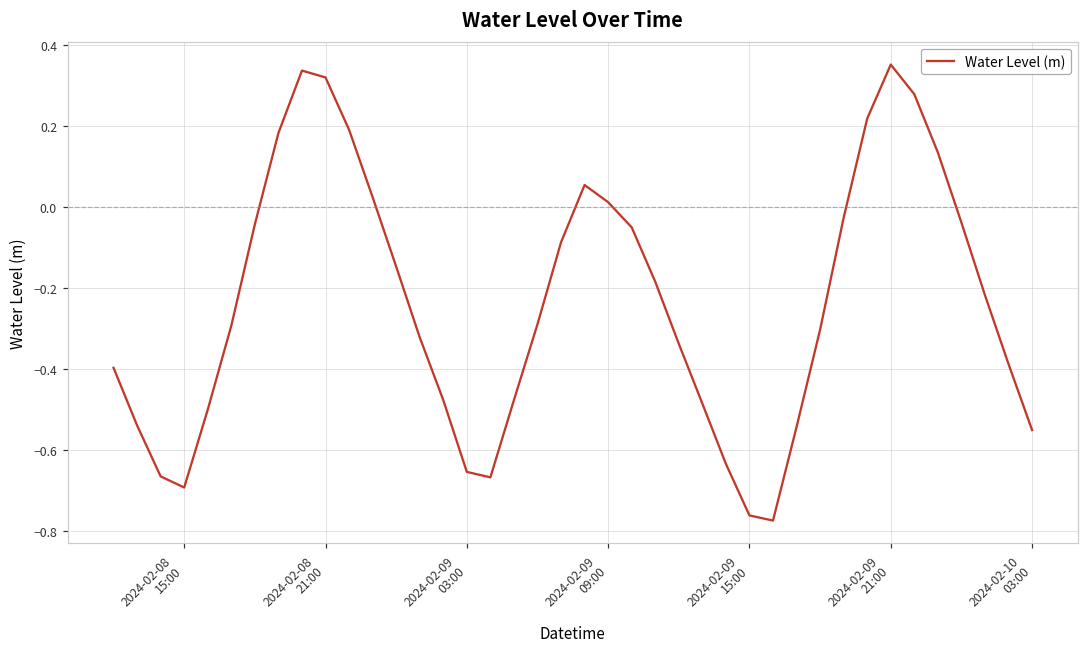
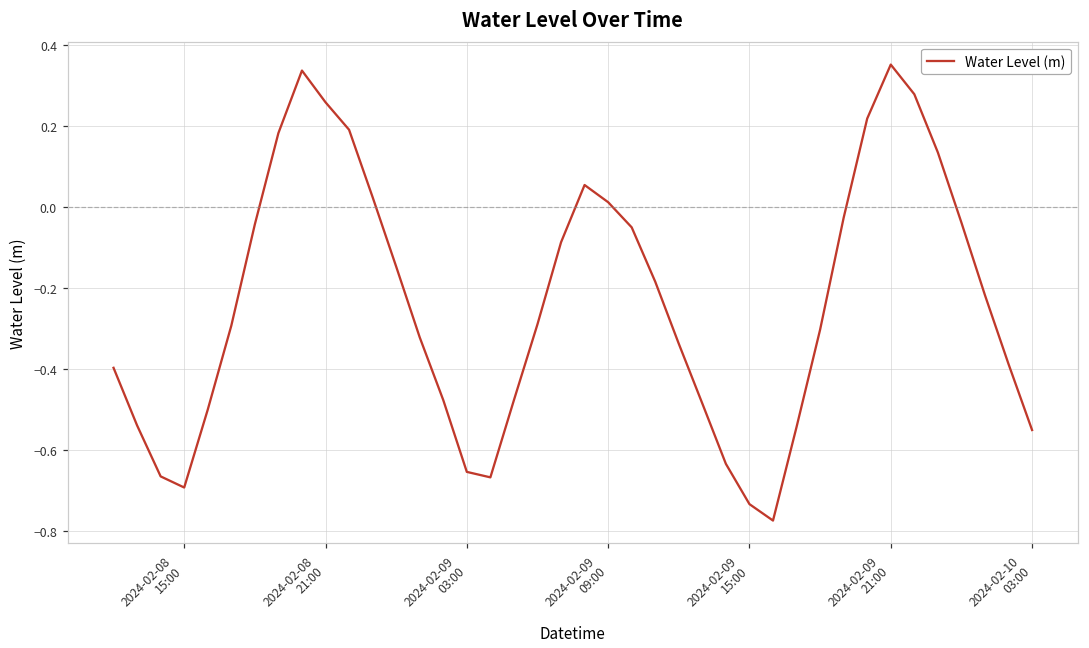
  {
    "2024-02-08 15:00": -0.69,
-   "2024-02-08 21:00": 0.32,
+   "2024-02-08 21:00": 0.26,
    "2024-02-09 03:00": -0.65,
    "2024-02-09 09:00": 0.01,
-   "2024-02-09 15:00": -0.76,
+   "2024-02-09 15:00": -0.73,
    "2024-02-09 21:00": 0.35,
    "2024-02-10 03:00": -0.55
  }
